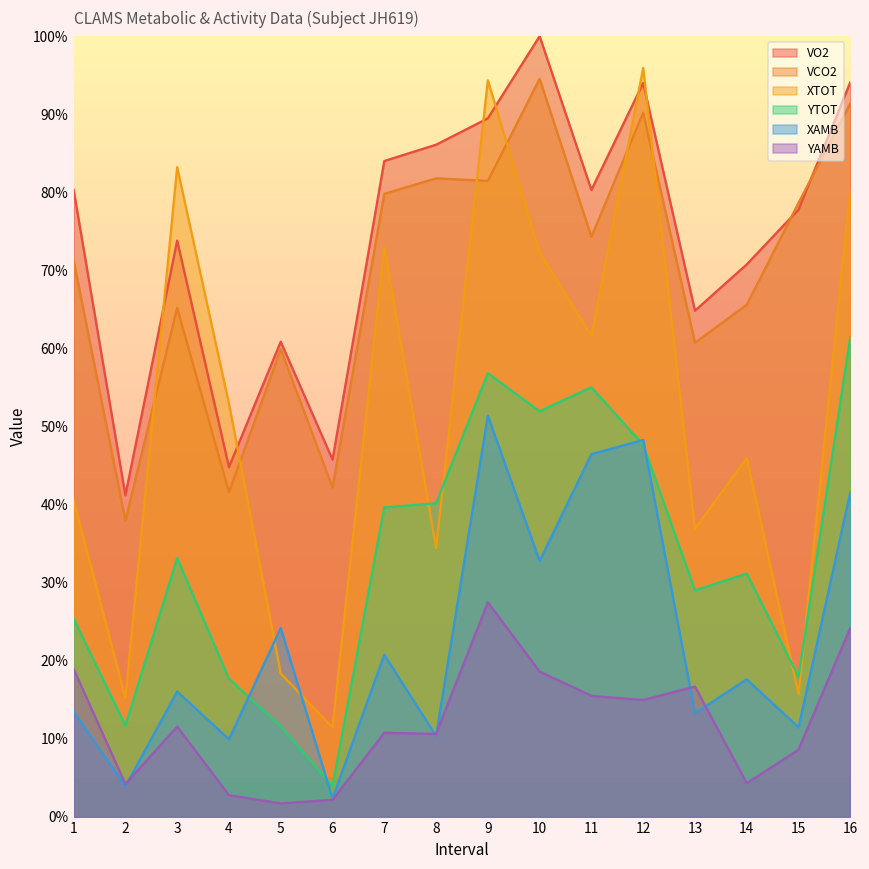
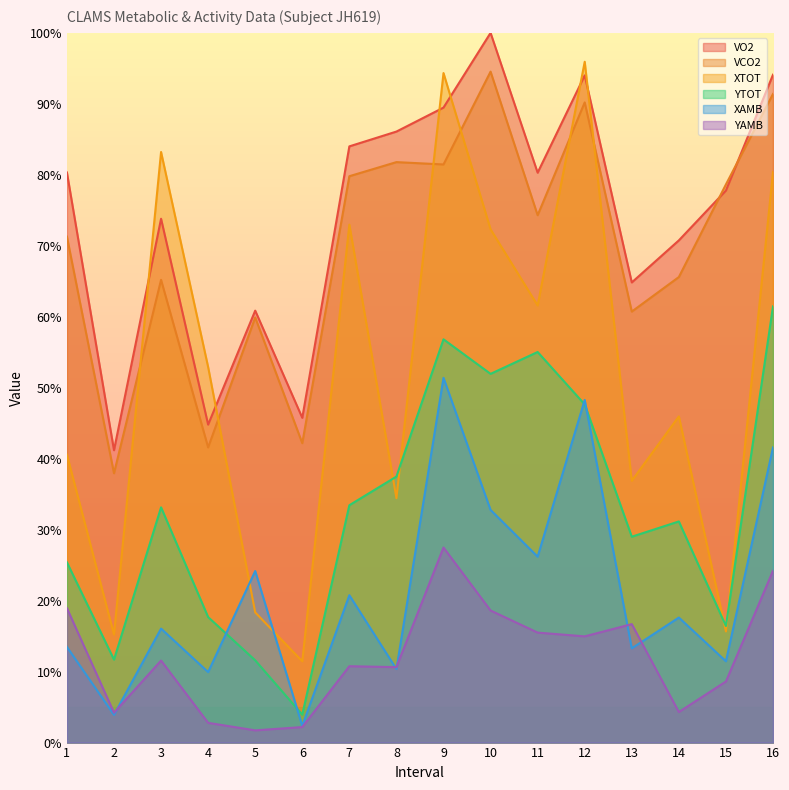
  {
    "YTOT": {
      "1": "25%",
      "2": "12%",
      "3": "33%",
      "4": "18%",
      "5": "12%",
-     "7": "40%",
-     "8": "40%",
+     "7": "33%",
+     "8": "37%",
      "9": "57%",
      "10": "52%",
      "11": "55%",
      "12": "48%",
      "13": "29%",
      "14": "31%",
-     "15": "18%",
+     "15": "16%",
      "16": "61%"
    },
    "XAMB": {
      "1": "13%",
      "3": "16%",
      "4": "10%",
      "5": "24%",
      "7": "21%",
      "9": "51%",
      "10": "33%",
-     "11": "46%",
+     "11": "26%",
      "12": "48%",
      "13": "13%",
      "14": "18%",
      "15": "11%",
      "16": "42%"
    },
    "YAMB": {
      "1": "19%",
      "3": "12%",
      "7": "11%",
      "9": "27%",
      "10": "19%",
      "11": "15%",
      "12": "15%",
      "13": "17%",
      "15": "9%",
      "16": "24%"
    }
  }
